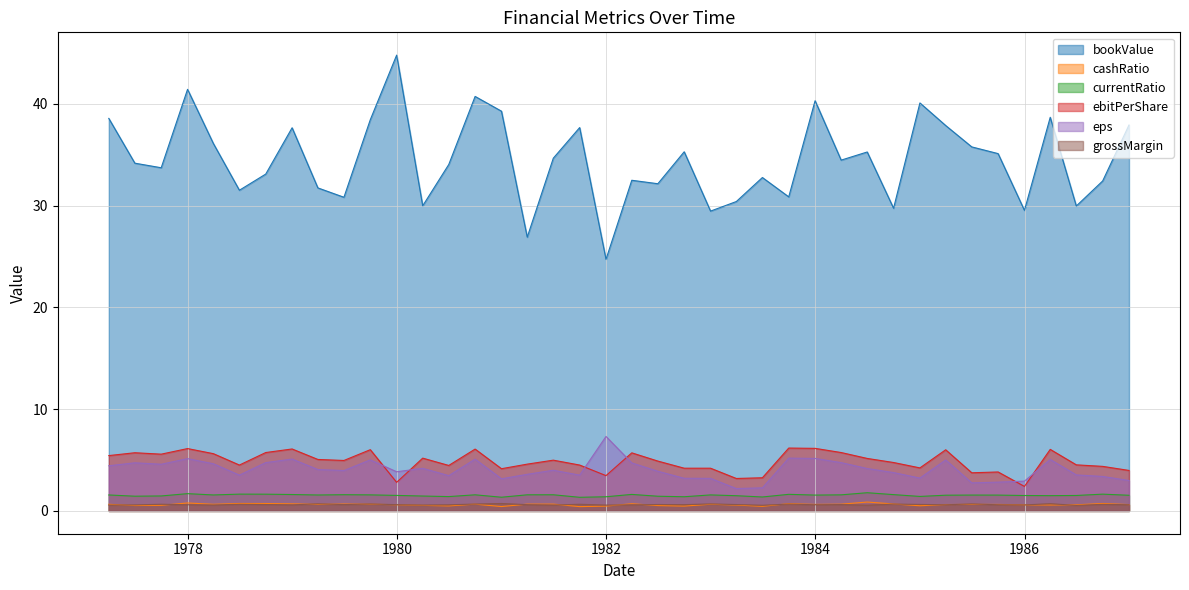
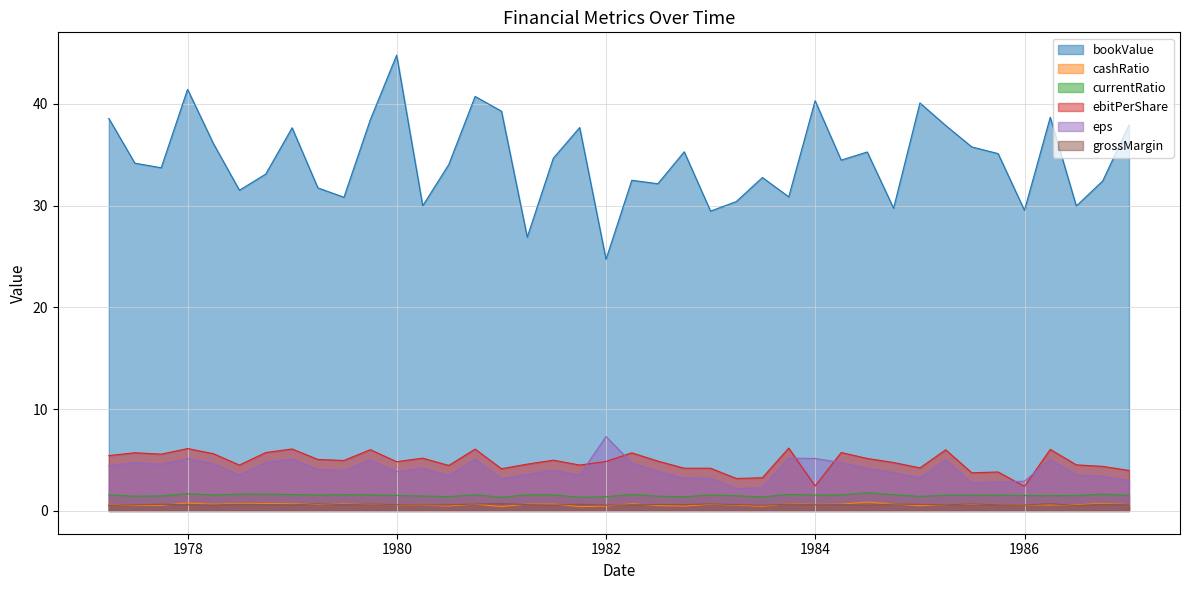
  {
    "bookValue": {
      "1978": 41.4,
      "1980": 44.8,
      "1982": 24.7,
      "1984": 40.3,
      "1986": 29.5
    },
    "currentRatio": {
      "1978": 1.7,
      "1980": 1.5,
      "1982": 1.4,
      "1984": 1.6,
      "1986": 1.5
    },
    "ebitPerShare": {
      "1978": 6.1,
-     "1980": 2.8,
-     "1982": 3.5,
-     "1984": 6.2,
+     "1980": 4.8,
+     "1982": 4.9,
+     "1984": 2.5,
      "1986": 2.4
    },
    "eps": {
      "1978": 5.1,
      "1980": 3.9,
      "1982": 7.3,
      "1984": 5.2,
      "1986": 2.9
    }
  }
